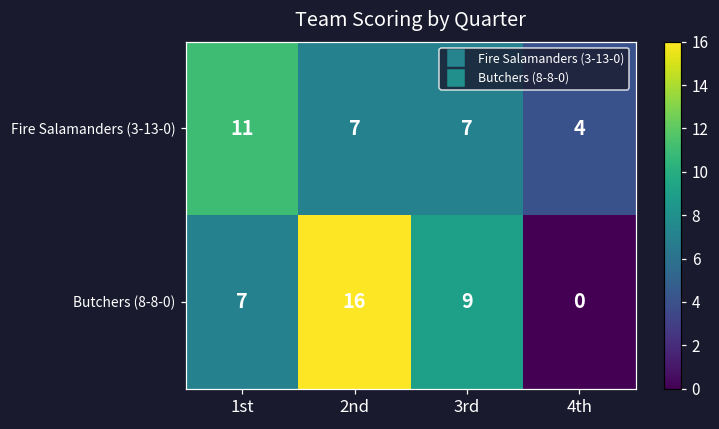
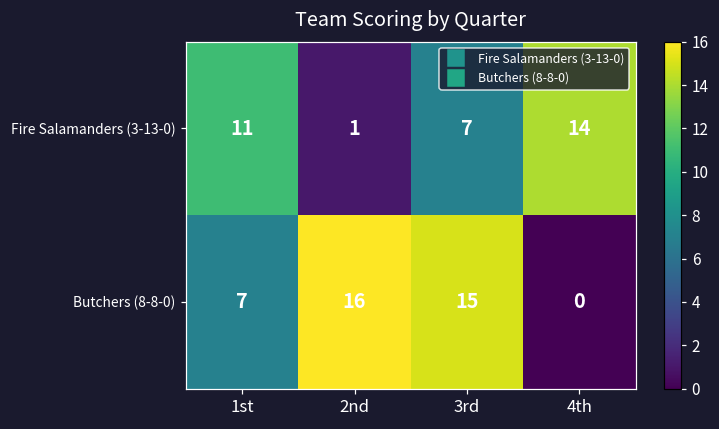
  {
    "Fire Salamanders (3-13-0)": {
      "1st": 11,
-     "2nd": 7,
+     "2nd": 1,
      "3rd": 7,
-     "4th": 4
+     "4th": 14
    },
    "Butchers (8-8-0)": {
      "1st": 7,
      "2nd": 16,
-     "3rd": 9,
+     "3rd": 15,
      "4th": 0
    }
  }
